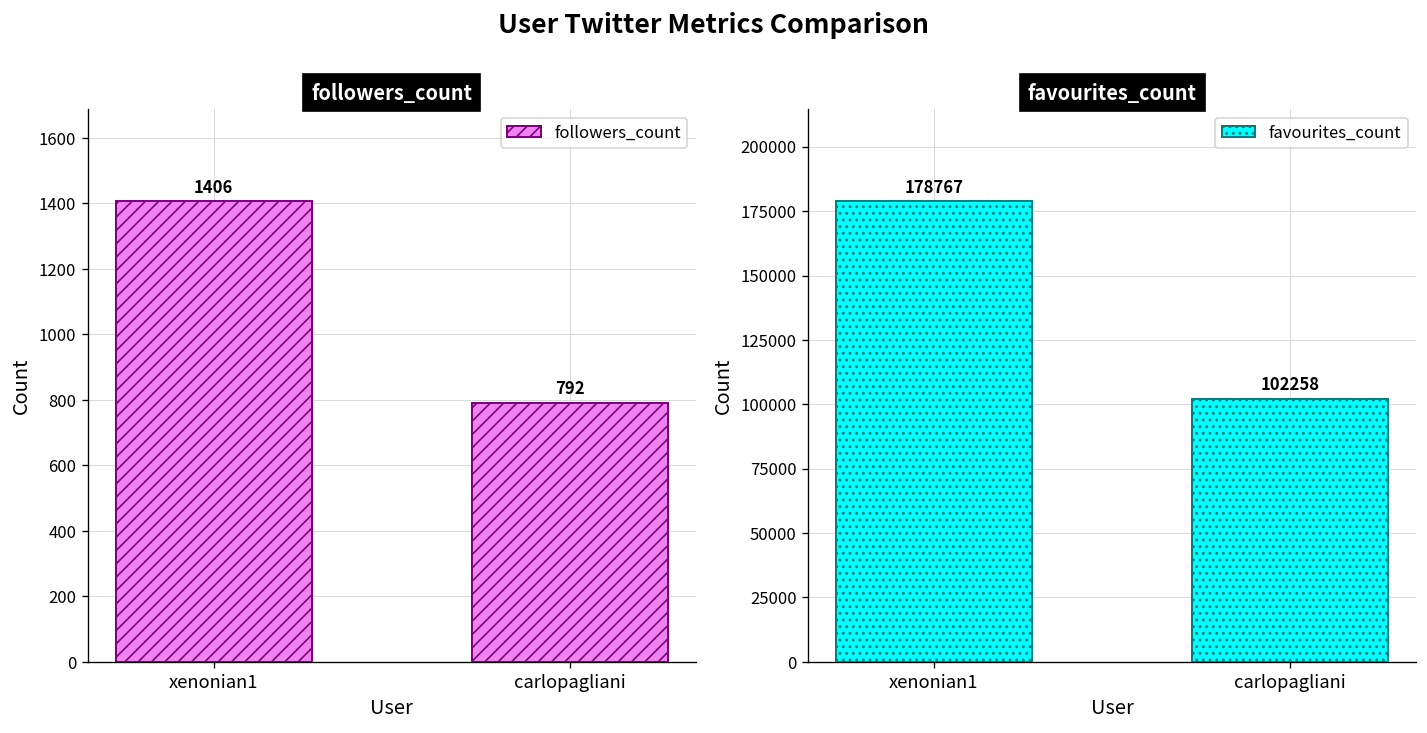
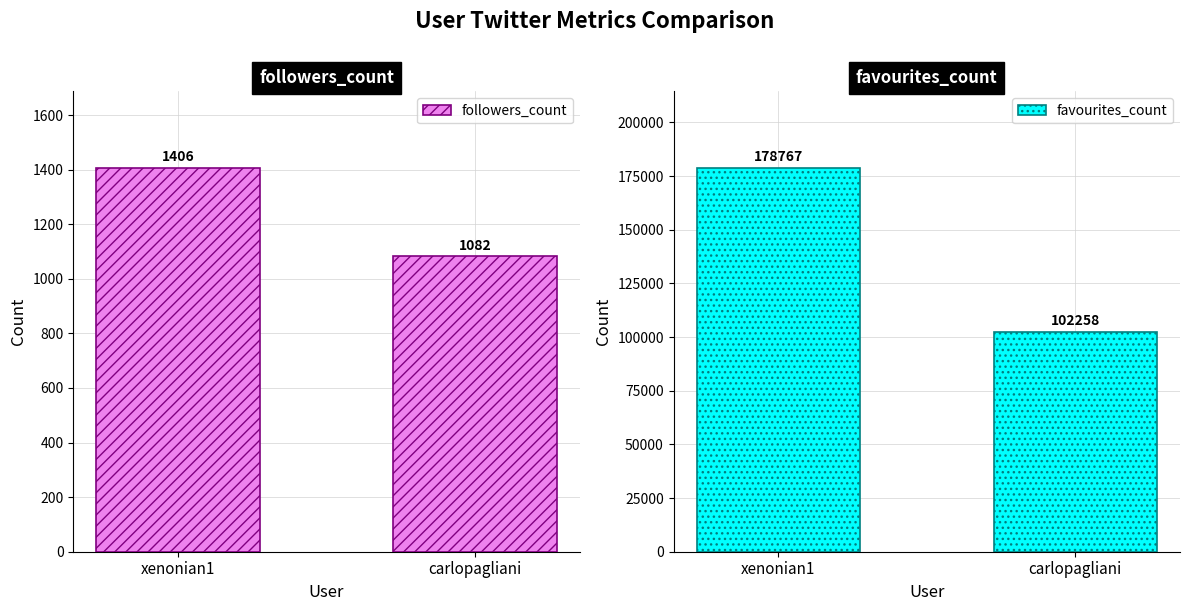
  {
    "followers_count": {
      "xenonian1": 1406,
-     "carlopagliani": 792
+     "carlopagliani": 1082
    },
    "favourites_count": {
      "xenonian1": 178767,
      "carlopagliani": 102258
    }
  }
